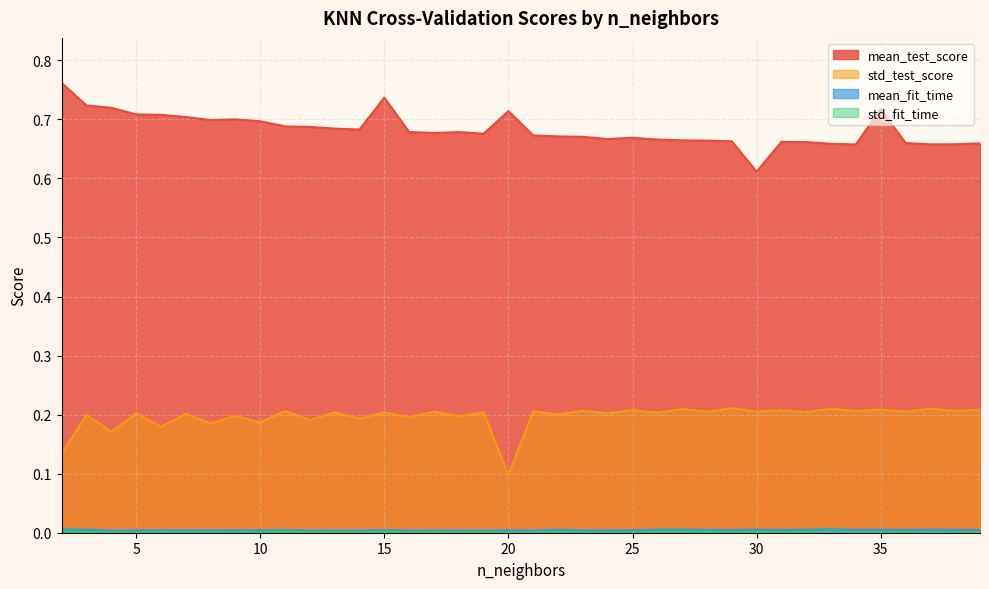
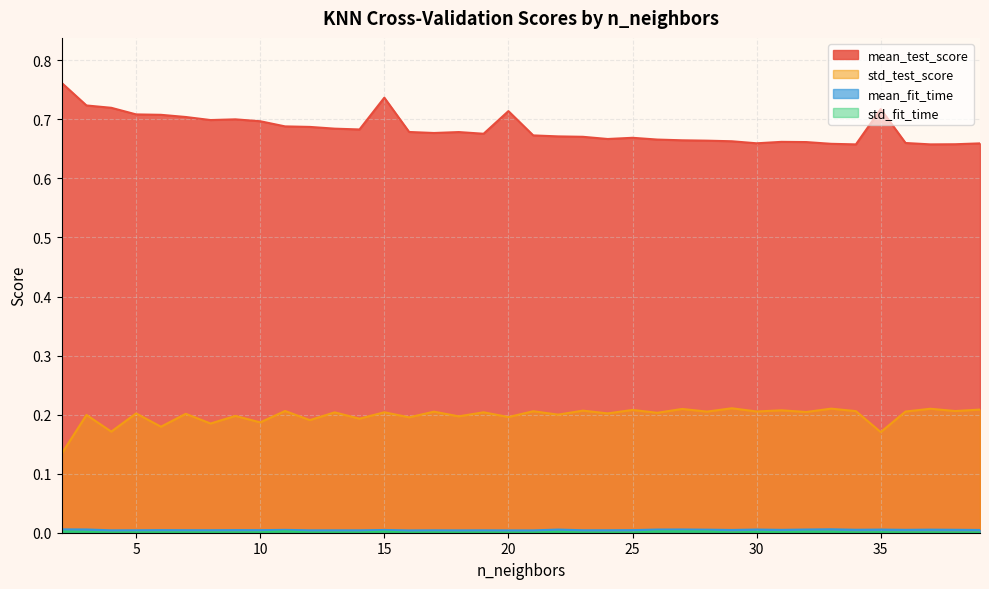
  {
    "mean_test_score": {
      "5": 0.71,
      "10": 0.70,
      "15": 0.74,
      "20": 0.71,
      "25": 0.67,
-     "30": 0.61
+     "30": 0.66
    },
    "std_test_score": {
      "5": 0.20,
      "10": 0.19,
      "15": 0.20,
-     "20": 0.10,
+     "20": 0.20,
      "25": 0.21,
      "30": 0.21,
-     "35": 0.21
+     "35": 0.17
    },
    "mean_fit_time": {
      "35": 0.01
    },
    "std_fit_time": {
      "35": 0.00
    }
  }
